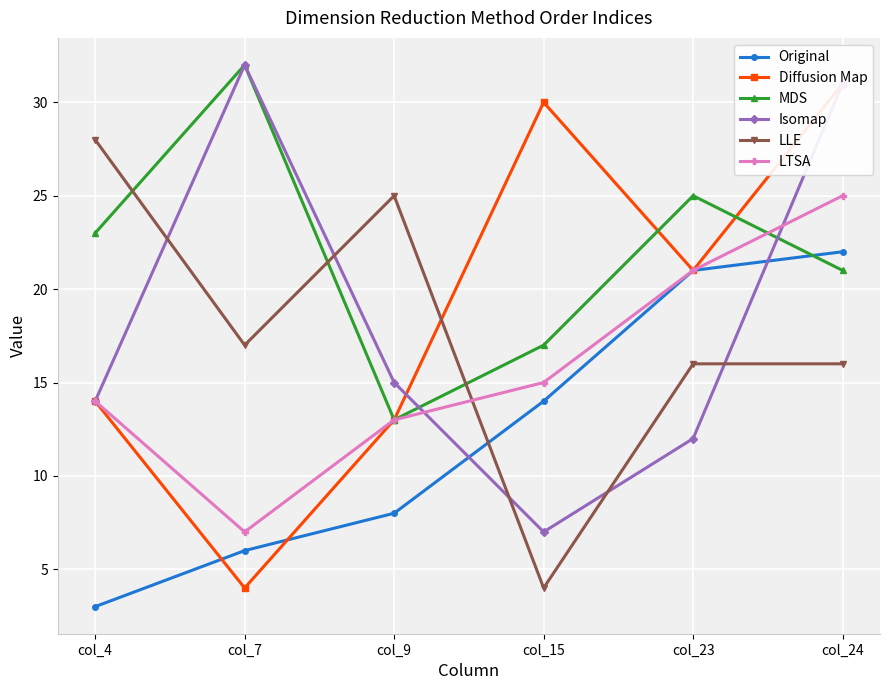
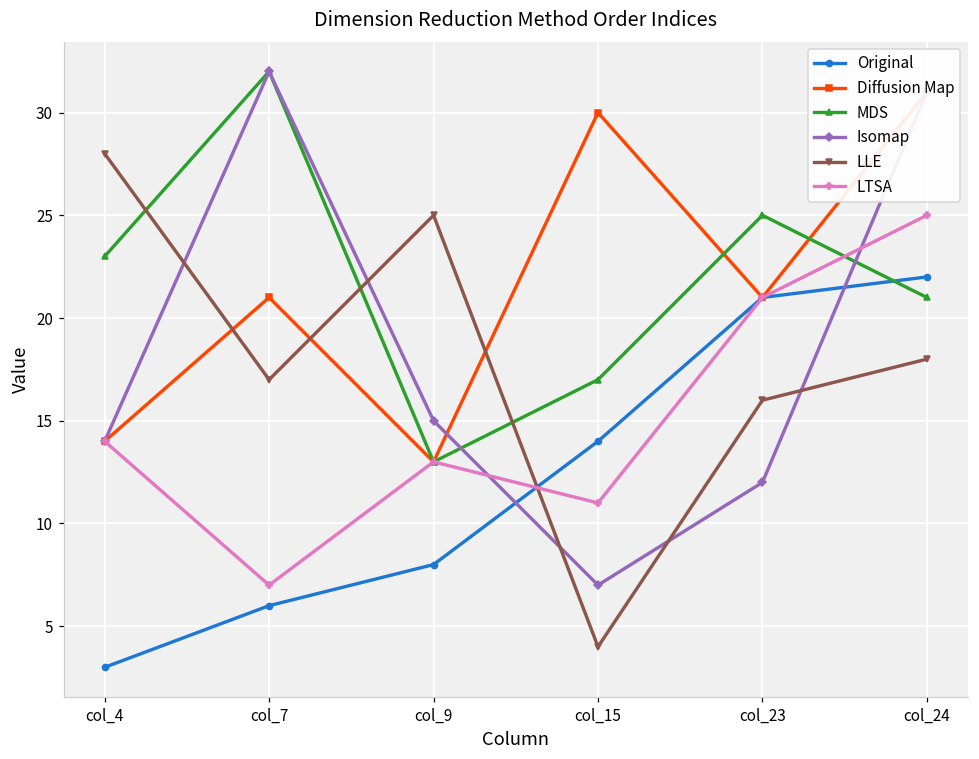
  {
    "Original": {
      "col_4": 3,
      "col_7": 6,
      "col_9": 8,
      "col_15": 14,
      "col_24": 22
    },
    "Diffusion Map": {
-     "col_7": 4,
+     "col_7": 21,
      "col_15": 30
    },
    "MDS": {
      "col_4": 23,
      "col_15": 17,
      "col_23": 25,
      "col_24": 21
    },
    "Isomap": {
      "col_9": 15,
      "col_15": 7,
      "col_23": 12
    },
    "LLE": {
      "col_4": 28,
      "col_7": 17,
      "col_9": 25,
      "col_15": 4,
      "col_23": 16,
-     "col_24": 16
+     "col_24": 18
    },
    "LTSA": {
      "col_7": 7,
-     "col_15": 15,
+     "col_15": 11,
      "col_24": 25
    }
  }
